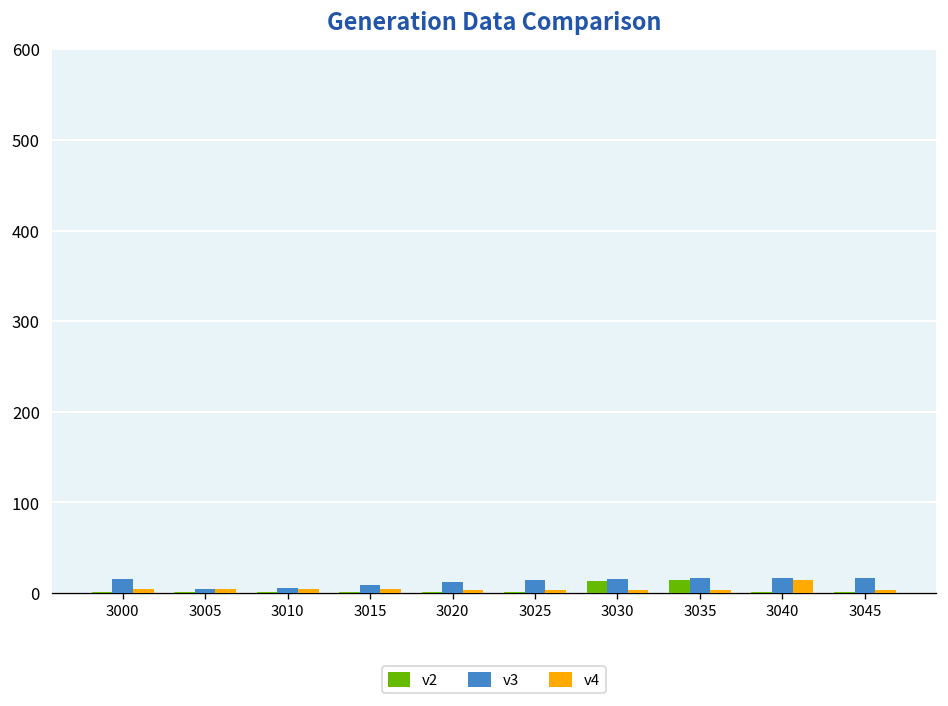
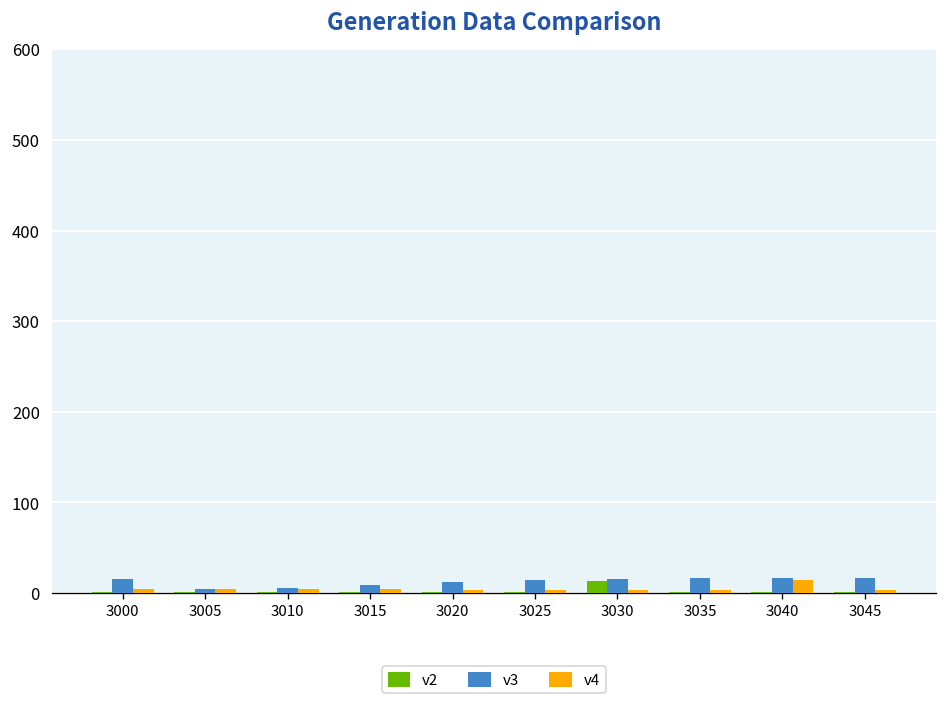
  {
    "v2": {
      "3030": 10,
-     "3035": 10
+     "3035": 0
    },
    "v3": {
      "3000": 10,
      "3005": 0,
      "3010": 10,
      "3015": 10,
      "3020": 10,
      "3025": 10,
      "3030": 20,
      "3035": 20,
      "3040": 20,
      "3045": 20
    },
    "v4": {
      "3000": 0,
      "3005": 0,
      "3010": 0,
      "3015": 0,
      "3020": 0,
      "3040": 10
    }
  }
